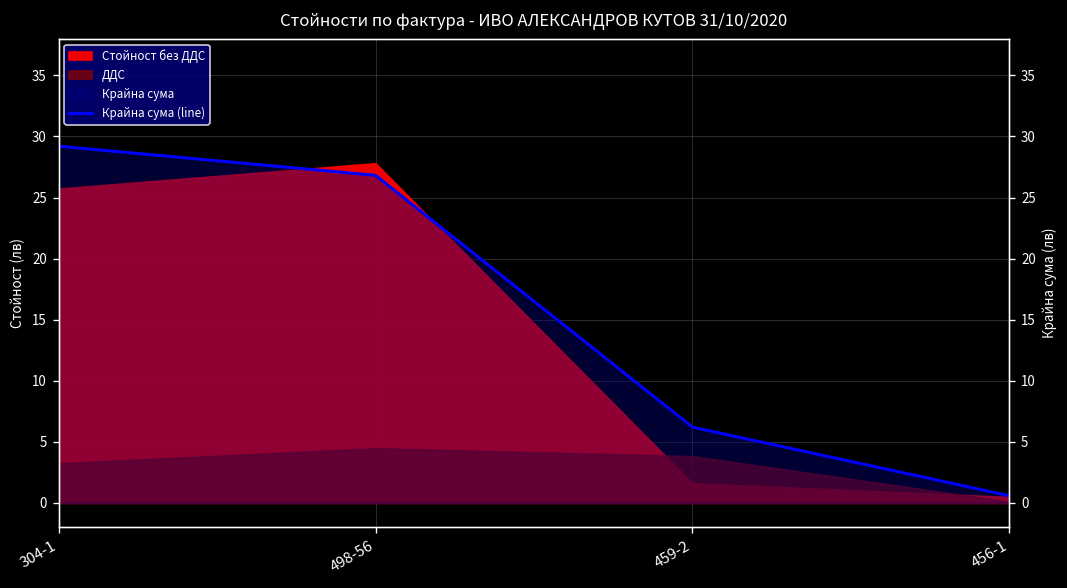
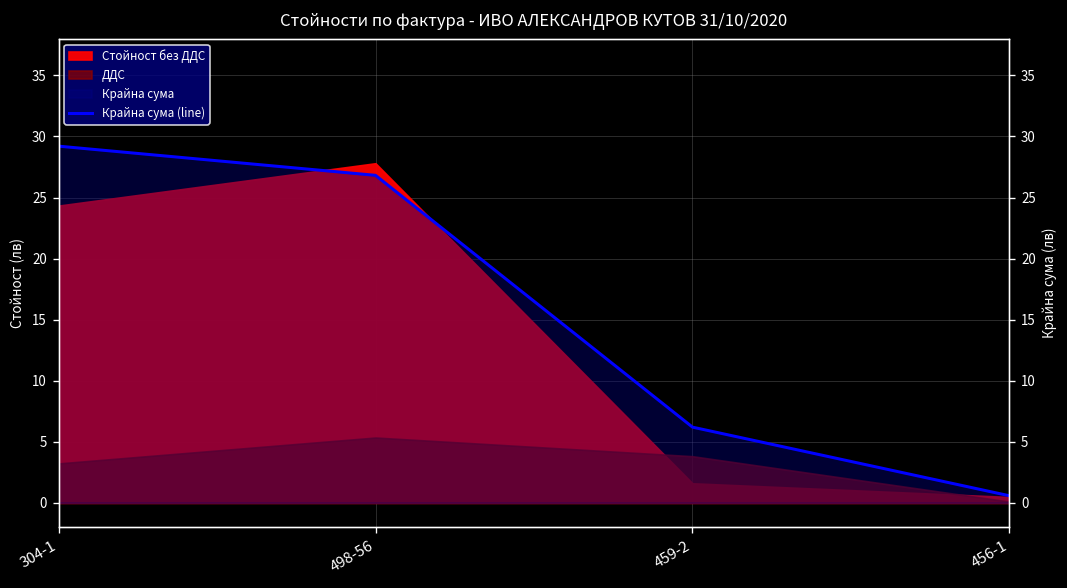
  {
    "Стойност без ДДС": {
-     "304-1": 25.7,
+     "304-1": 24.3,
      "498-56": 27.8,
      "459-2": 1.6
    },
    "ДДС": {
      "304-1": 3.2,
-     "498-56": 4.5,
+     "498-56": 5.4,
      "459-2": 3.8
    },
    "Крайна сума": {
      "304-1": 29.2,
      "498-56": 26.8,
      "459-2": 6.2
    }
  }
